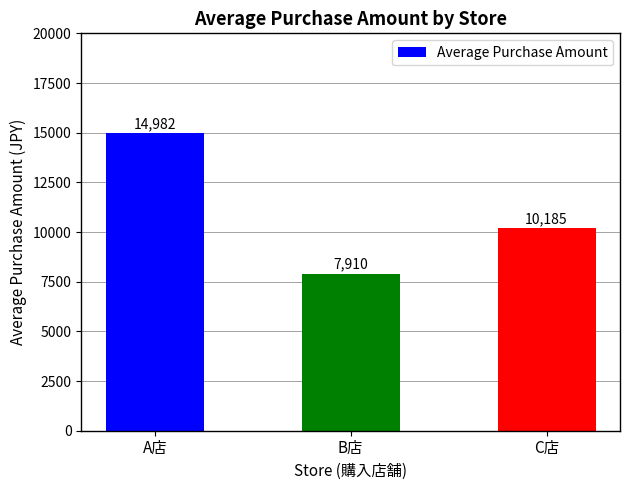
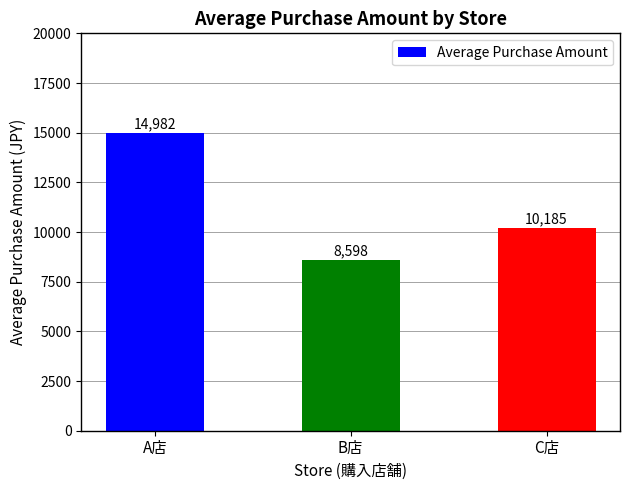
  {
    "A店": "14,982",
-   "B店": "7,910",
+   "B店": "8,598",
    "C店": "10,185"
  }
